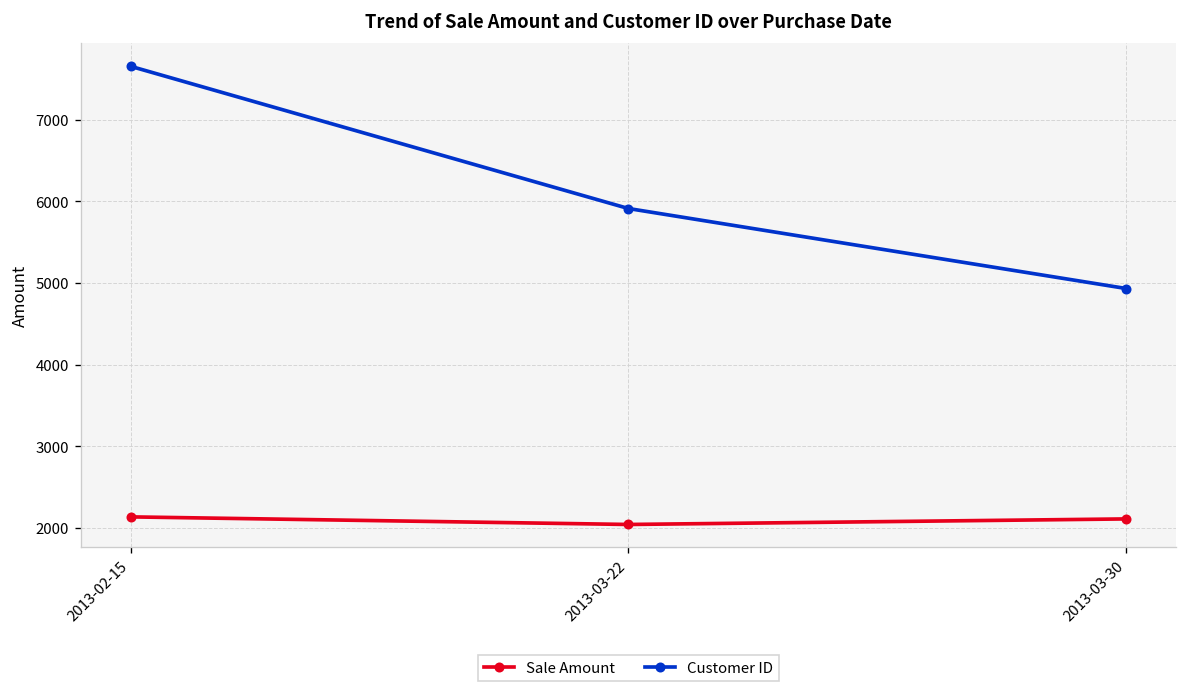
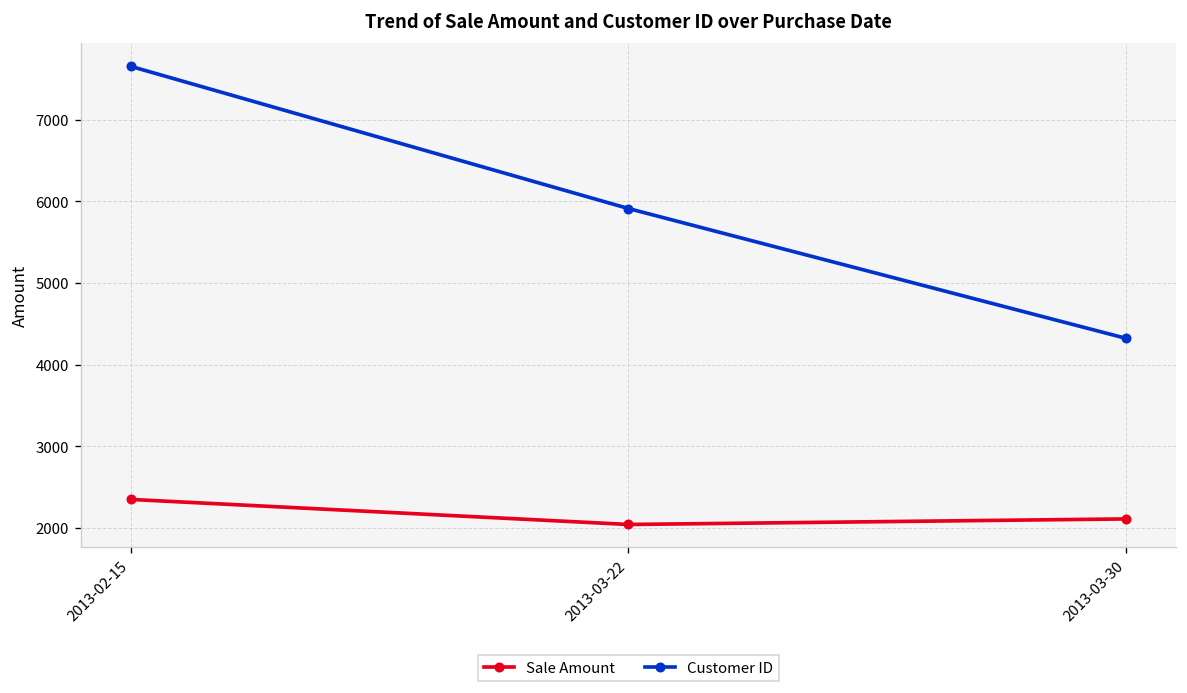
  {
    "Sale Amount": {
-     "2013-02-15": 2100,
+     "2013-02-15": 2300,
      "2013-03-22": 2000,
      "2013-03-30": 2100
    },
    "Customer ID": {
      "2013-02-15": 7700,
      "2013-03-22": 5900,
-     "2013-03-30": 4900
+     "2013-03-30": 4300
    }
  }
